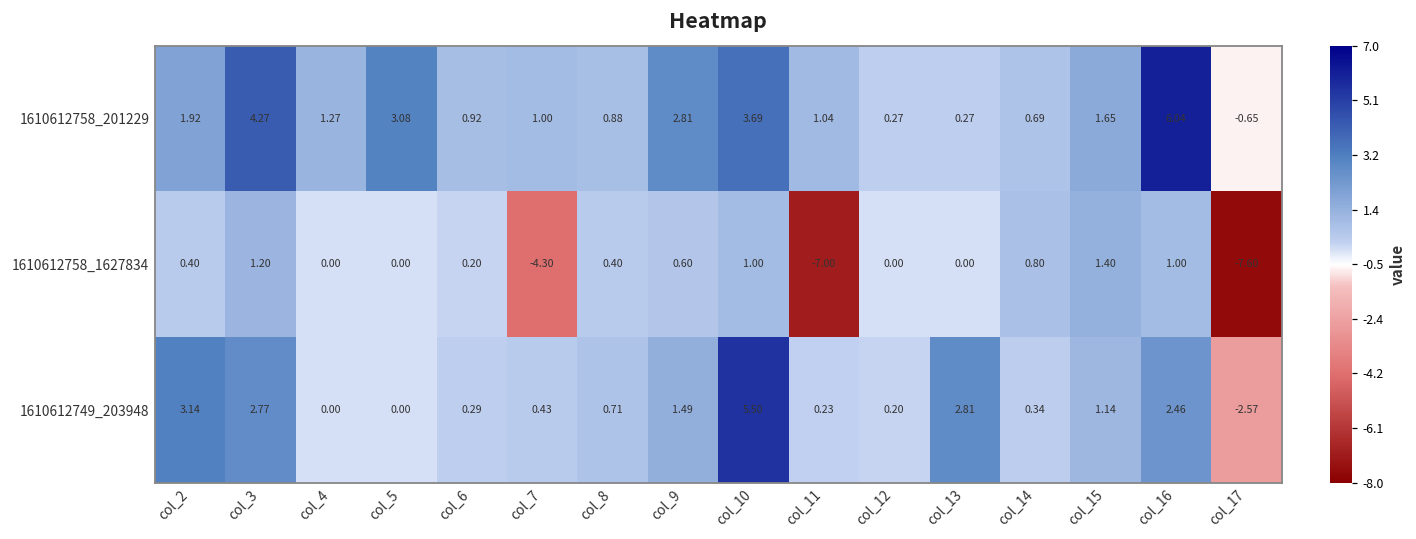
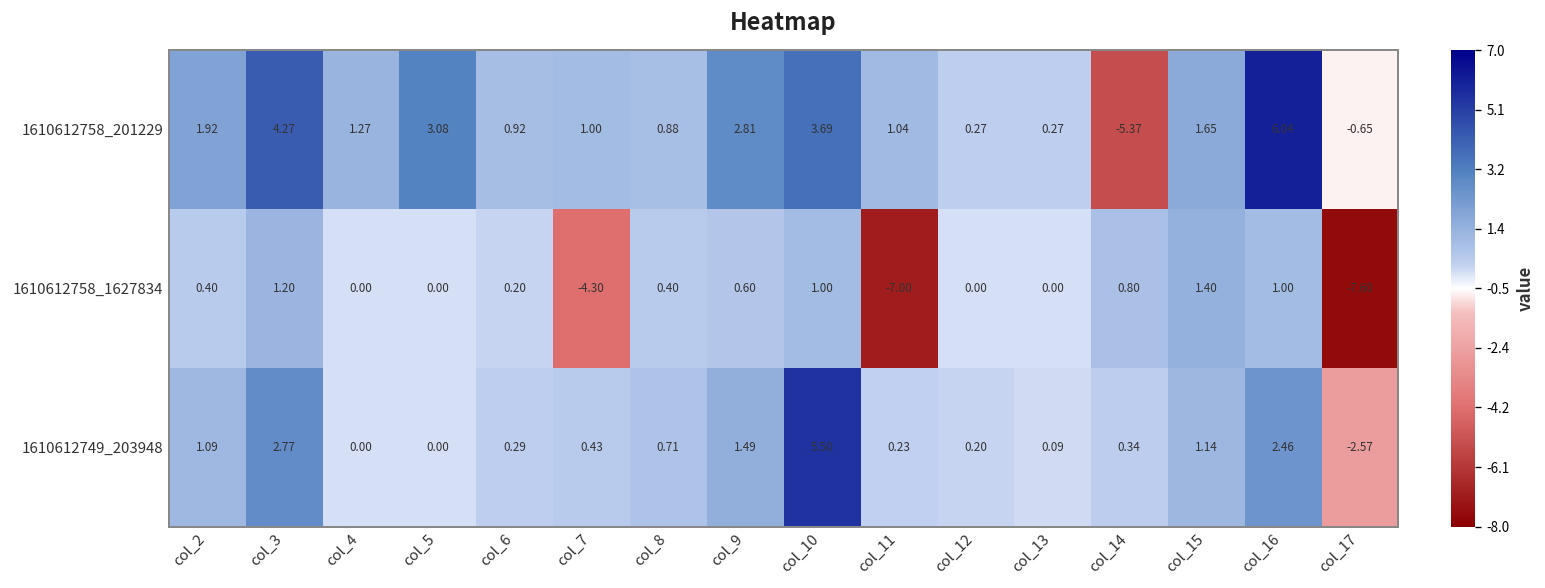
  {
    "1610612758_201229": {
      "col_2": 1.92,
      "col_3": 4.27,
      "col_4": 1.27,
      "col_5": 3.08,
      "col_6": 0.92,
      "col_7": 1.00,
      "col_8": 0.88,
      "col_9": 2.81,
      "col_10": 3.69,
      "col_11": 1.04,
      "col_12": 0.27,
      "col_13": 0.27,
-     "col_14": 0.69,
+     "col_14": -5.37,
      "col_15": 1.65,
      "col_16": 6.04,
      "col_17": -0.65
    },
    "1610612758_1627834": {
      "col_2": 0.40,
      "col_3": 1.20,
      "col_4": 0.00,
      "col_5": 0.00,
      "col_6": 0.20,
      "col_7": -4.30,
      "col_8": 0.40,
      "col_9": 0.60,
      "col_10": 1.00,
      "col_11": -7.00,
      "col_12": 0.00,
      "col_13": 0.00,
      "col_14": 0.80,
      "col_15": 1.40,
      "col_16": 1.00,
      "col_17": -7.60
    },
    "1610612749_203948": {
-     "col_2": 3.14,
+     "col_2": 1.09,
      "col_3": 2.77,
      "col_4": 0.00,
      "col_5": 0.00,
      "col_6": 0.29,
      "col_7": 0.43,
      "col_8": 0.71,
      "col_9": 1.49,
      "col_10": 5.50,
      "col_11": 0.23,
      "col_12": 0.20,
-     "col_13": 2.81,
+     "col_13": 0.09,
      "col_14": 0.34,
      "col_15": 1.14,
      "col_16": 2.46,
      "col_17": -2.57
    }
  }
